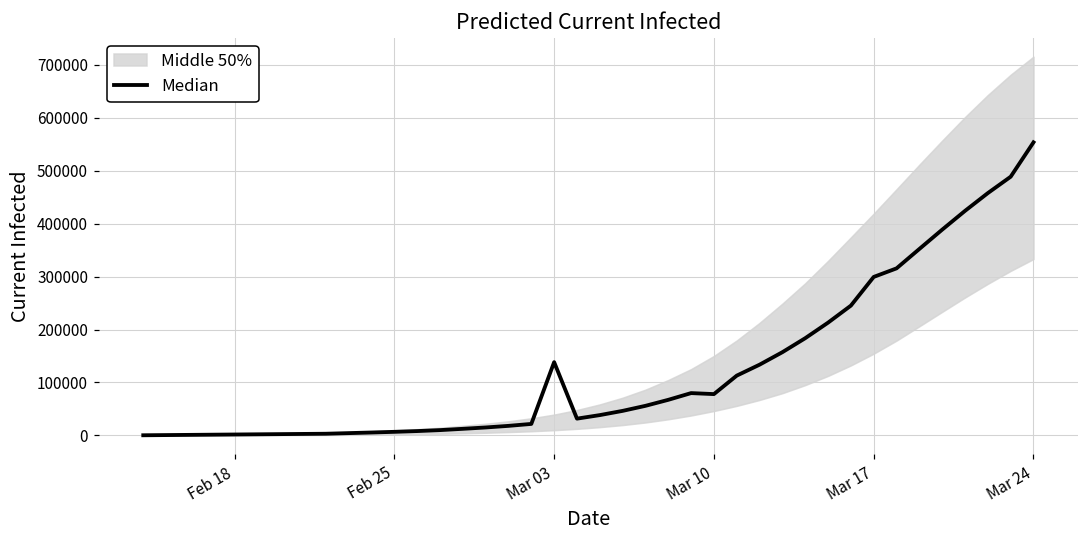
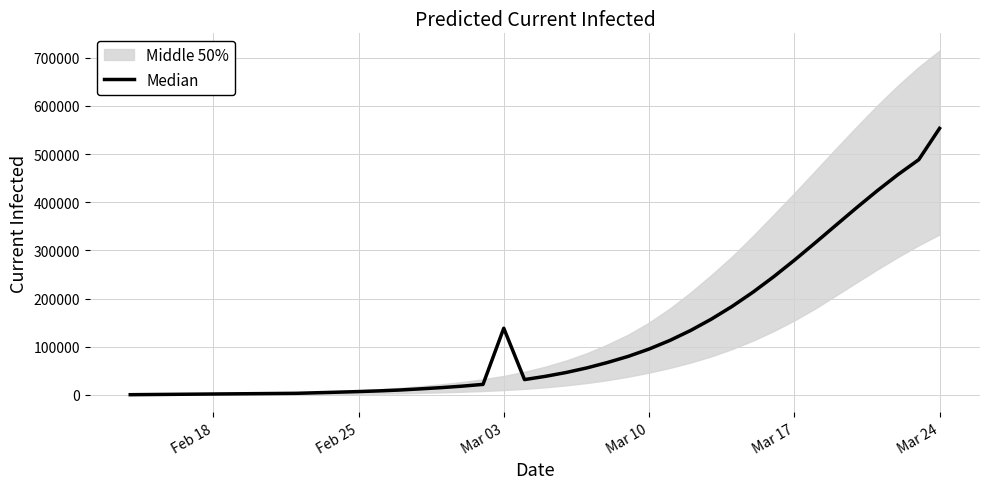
  {
    "Median": {
      "Mar 03": 140000,
-     "Mar 10": 80000,
-     "Mar 17": 300000,
+     "Mar 10": 100000,
+     "Mar 17": 280000,
      "Mar 24": 550000
    }
  }
